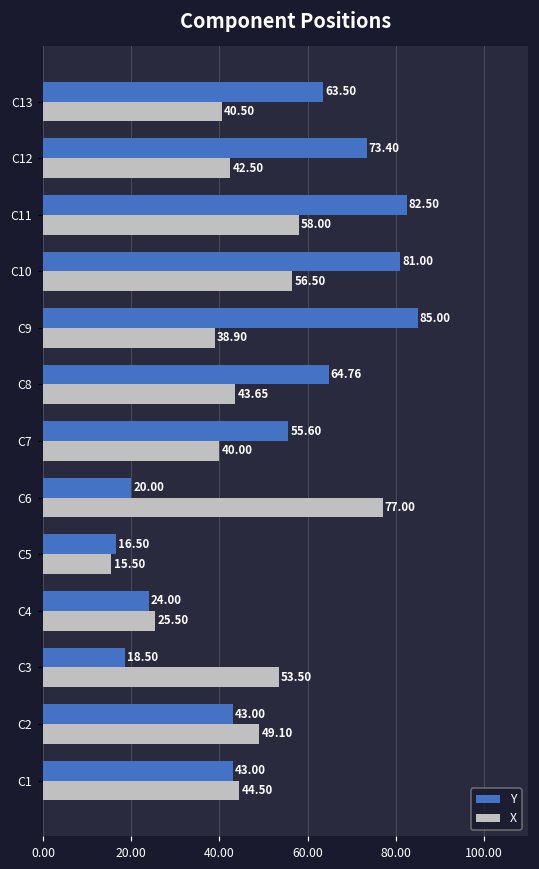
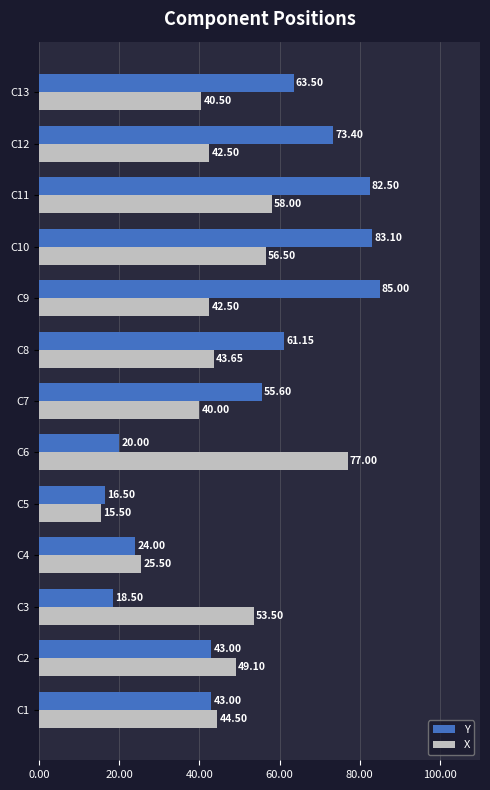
  {
    "Y": {
      "C13": 63.50,
      "C12": 73.40,
      "C11": 82.50,
-     "C10": 81.00,
+     "C10": 83.10,
      "C9": 85.00,
-     "C8": 64.76,
+     "C8": 61.15,
      "C7": 55.60,
      "C6": 20.00,
      "C5": 16.50,
      "C4": 24.00,
      "C3": 18.50,
      "C2": 43.00,
      "C1": 43.00
    },
    "X": {
      "C13": 40.50,
      "C12": 42.50,
      "C11": 58.00,
      "C10": 56.50,
-     "C9": 38.90,
+     "C9": 42.50,
      "C8": 43.65,
      "C7": 40.00,
      "C6": 77.00,
      "C5": 15.50,
      "C4": 25.50,
      "C3": 53.50,
      "C2": 49.10,
      "C1": 44.50
    }
  }
